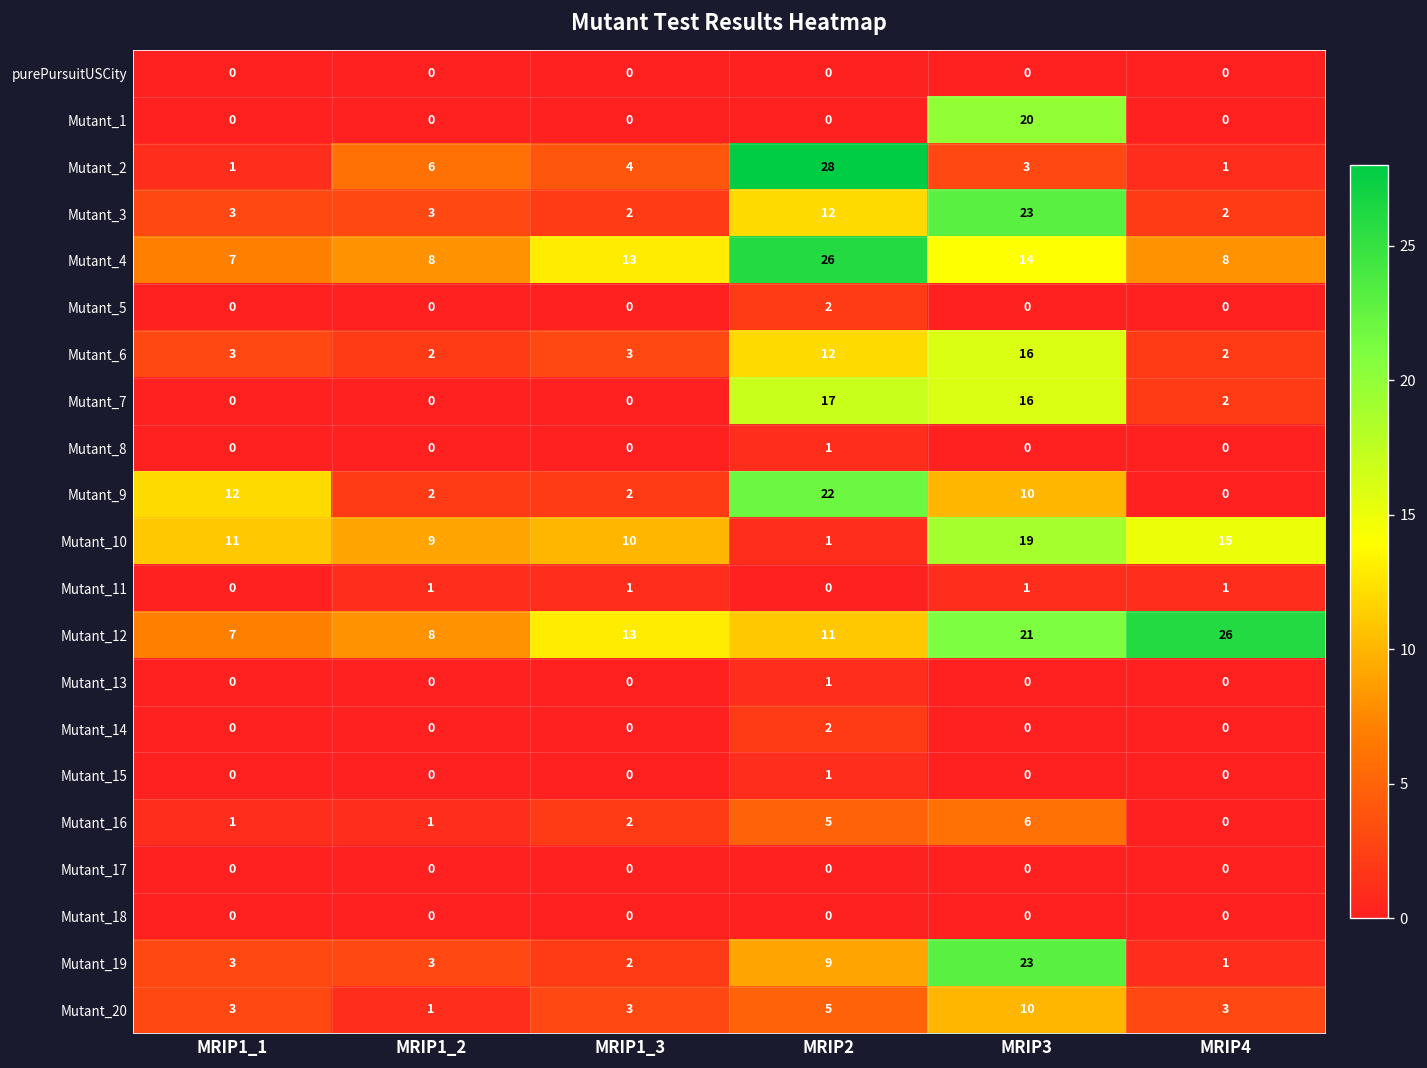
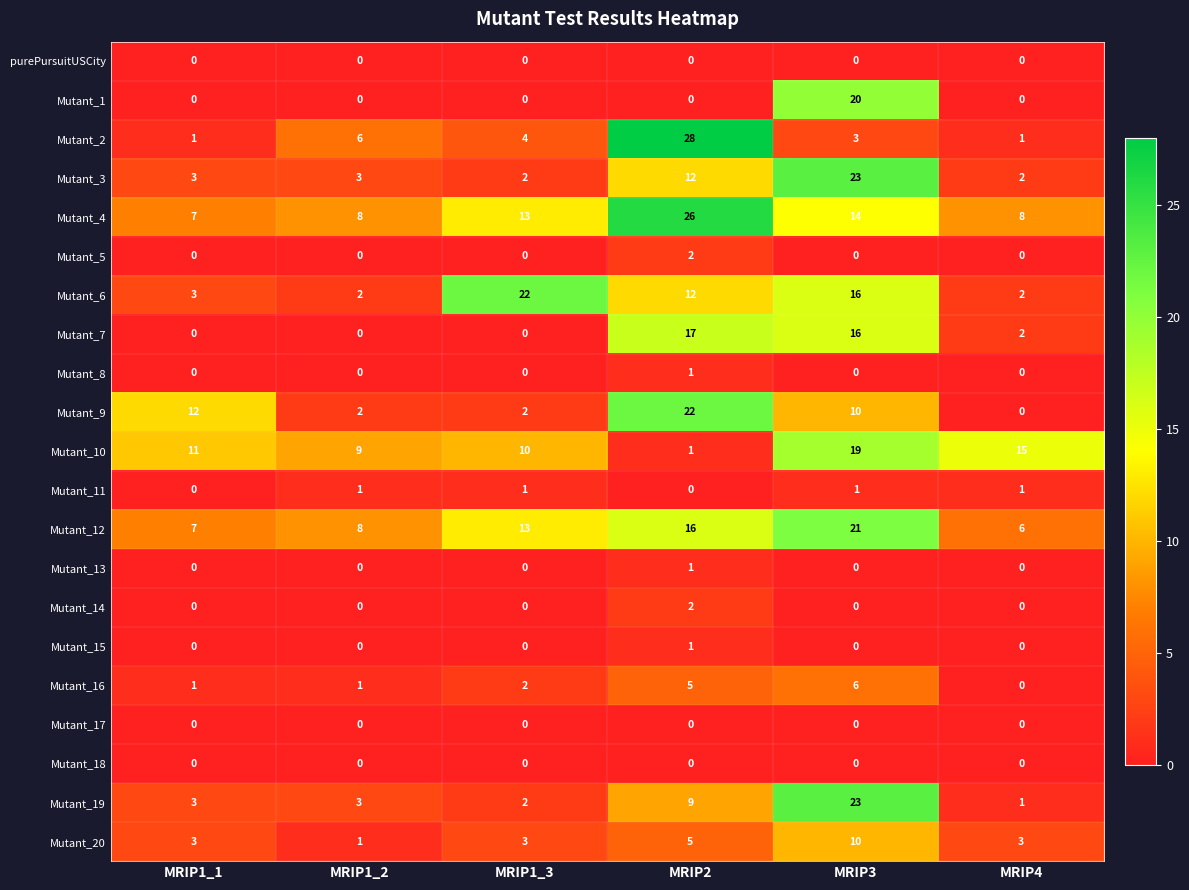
  {
    "purePursuitUSCity": {
      "MRIP1_1": 0,
      "MRIP1_2": 0,
      "MRIP1_3": 0,
      "MRIP2": 0,
      "MRIP3": 0,
      "MRIP4": 0
    },
    "Mutant_1": {
      "MRIP1_1": 0,
      "MRIP1_2": 0,
      "MRIP1_3": 0,
      "MRIP2": 0,
      "MRIP3": 20,
      "MRIP4": 0
    },
    "Mutant_2": {
      "MRIP1_1": 1,
      "MRIP1_2": 6,
      "MRIP1_3": 4,
      "MRIP2": 28,
      "MRIP3": 3,
      "MRIP4": 1
    },
    "Mutant_3": {
      "MRIP1_1": 3,
      "MRIP1_2": 3,
      "MRIP1_3": 2,
      "MRIP2": 12,
      "MRIP3": 23,
      "MRIP4": 2
    },
    "Mutant_4": {
      "MRIP1_1": 7,
      "MRIP1_2": 8,
      "MRIP1_3": 13,
      "MRIP2": 26,
      "MRIP3": 14,
      "MRIP4": 8
    },
    "Mutant_5": {
      "MRIP1_1": 0,
      "MRIP1_2": 0,
      "MRIP1_3": 0,
      "MRIP2": 2,
      "MRIP3": 0,
      "MRIP4": 0
    },
    "Mutant_6": {
      "MRIP1_1": 3,
      "MRIP1_2": 2,
-     "MRIP1_3": 3,
+     "MRIP1_3": 22,
      "MRIP2": 12,
      "MRIP3": 16,
      "MRIP4": 2
    },
    "Mutant_7": {
      "MRIP1_1": 0,
      "MRIP1_2": 0,
      "MRIP1_3": 0,
      "MRIP2": 17,
      "MRIP3": 16,
      "MRIP4": 2
    },
    "Mutant_8": {
      "MRIP1_1": 0,
      "MRIP1_2": 0,
      "MRIP1_3": 0,
      "MRIP2": 1,
      "MRIP3": 0,
      "MRIP4": 0
    },
    "Mutant_9": {
      "MRIP1_1": 12,
      "MRIP1_2": 2,
      "MRIP1_3": 2,
      "MRIP2": 22,
      "MRIP3": 10,
      "MRIP4": 0
    },
    "Mutant_10": {
      "MRIP1_1": 11,
      "MRIP1_2": 9,
      "MRIP1_3": 10,
      "MRIP2": 1,
      "MRIP3": 19,
      "MRIP4": 15
    },
    "Mutant_11": {
      "MRIP1_1": 0,
      "MRIP1_2": 1,
      "MRIP1_3": 1,
      "MRIP2": 0,
      "MRIP3": 1,
      "MRIP4": 1
    },
    "Mutant_12": {
      "MRIP1_1": 7,
      "MRIP1_2": 8,
      "MRIP1_3": 13,
-     "MRIP2": 11,
+     "MRIP2": 16,
      "MRIP3": 21,
-     "MRIP4": 26
+     "MRIP4": 6
    },
    "Mutant_13": {
      "MRIP1_1": 0,
      "MRIP1_2": 0,
      "MRIP1_3": 0,
      "MRIP2": 1,
      "MRIP3": 0,
      "MRIP4": 0
    },
    "Mutant_14": {
      "MRIP1_1": 0,
      "MRIP1_2": 0,
      "MRIP1_3": 0,
      "MRIP2": 2,
      "MRIP3": 0,
      "MRIP4": 0
    },
    "Mutant_15": {
      "MRIP1_1": 0,
      "MRIP1_2": 0,
      "MRIP1_3": 0,
      "MRIP2": 1,
      "MRIP3": 0,
      "MRIP4": 0
    },
    "Mutant_16": {
      "MRIP1_1": 1,
      "MRIP1_2": 1,
      "MRIP1_3": 2,
      "MRIP2": 5,
      "MRIP3": 6,
      "MRIP4": 0
    },
    "Mutant_17": {
      "MRIP1_1": 0,
      "MRIP1_2": 0,
      "MRIP1_3": 0,
      "MRIP2": 0,
      "MRIP3": 0,
      "MRIP4": 0
    },
    "Mutant_18": {
      "MRIP1_1": 0,
      "MRIP1_2": 0,
      "MRIP1_3": 0,
      "MRIP2": 0,
      "MRIP3": 0,
      "MRIP4": 0
    },
    "Mutant_19": {
      "MRIP1_1": 3,
      "MRIP1_2": 3,
      "MRIP1_3": 2,
      "MRIP2": 9,
      "MRIP3": 23,
      "MRIP4": 1
    },
    "Mutant_20": {
      "MRIP1_1": 3,
      "MRIP1_2": 1,
      "MRIP1_3": 3,
      "MRIP2": 5,
      "MRIP3": 10,
      "MRIP4": 3
    }
  }
